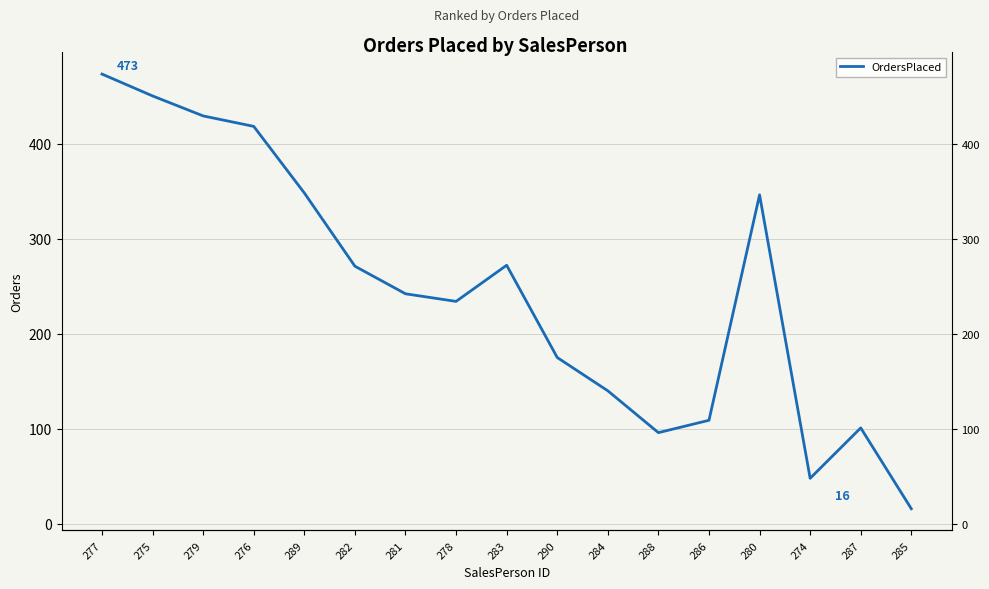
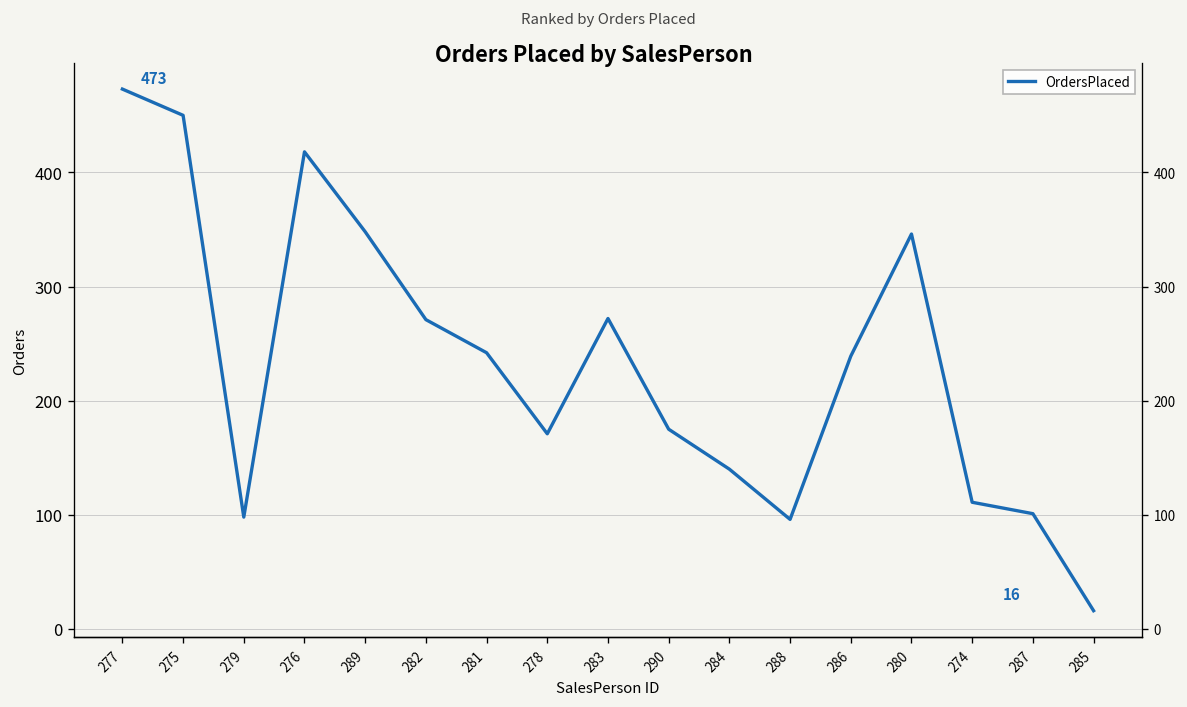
  {
    "275": 450,
-   "279": 430,
+   "279": 100,
    "276": 420,
    "289": 350,
    "282": 270,
    "281": 240,
-   "278": 230,
+   "278": 170,
    "283": 270,
    "290": 180,
    "284": 140,
    "288": 100,
-   "286": 110,
+   "286": 240,
    "280": 350,
-   "274": 50,
+   "274": 110,
    "287": 100,
    "285": 20
  }
